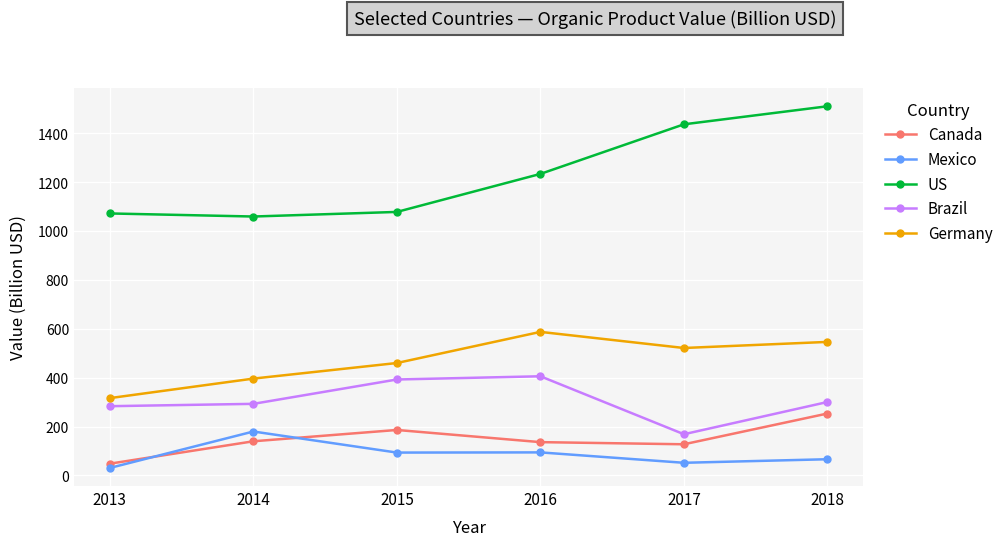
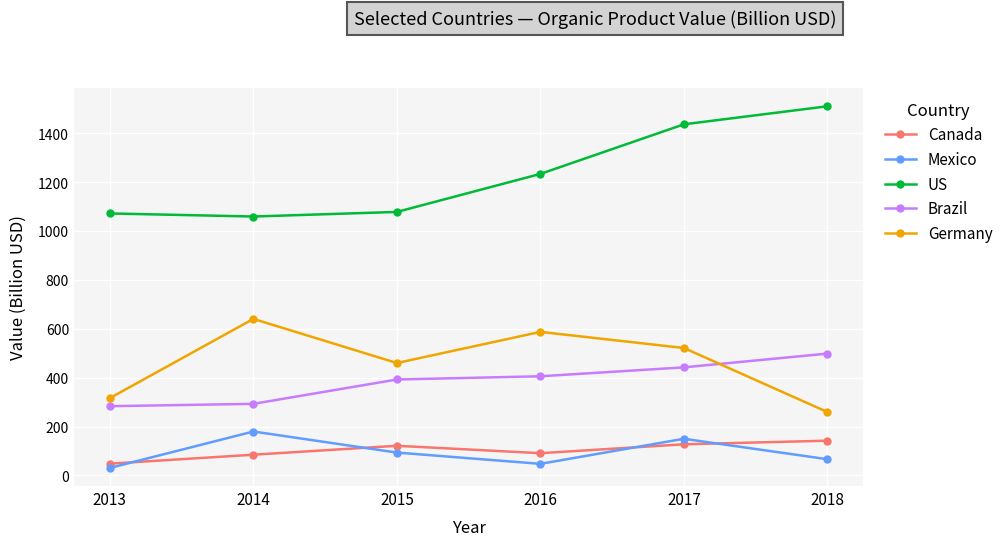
  {
    "Canada": {
      "2013": 50,
-     "2014": 140,
-     "2015": 190,
-     "2016": 140,
+     "2014": 90,
+     "2015": 120,
+     "2016": 90,
      "2017": 130,
-     "2018": 250
+     "2018": 140
    },
    "Mexico": {
      "2013": 30,
      "2014": 180,
      "2015": 90,
-     "2016": 90,
-     "2017": 50,
+     "2016": 50,
+     "2017": 150,
      "2018": 70
    },
    "US": {
      "2013": 1070,
      "2014": 1060,
      "2015": 1080,
      "2016": 1230,
      "2017": 1440,
      "2018": 1510
    },
    "Brazil": {
      "2013": 280,
      "2014": 290,
      "2015": 390,
      "2016": 410,
-     "2017": 170,
-     "2018": 300
+     "2017": 440,
+     "2018": 500
    },
    "Germany": {
      "2013": 320,
-     "2014": 400,
+     "2014": 640,
      "2015": 460,
      "2016": 590,
      "2017": 520,
-     "2018": 550
+     "2018": 260
    }
  }
